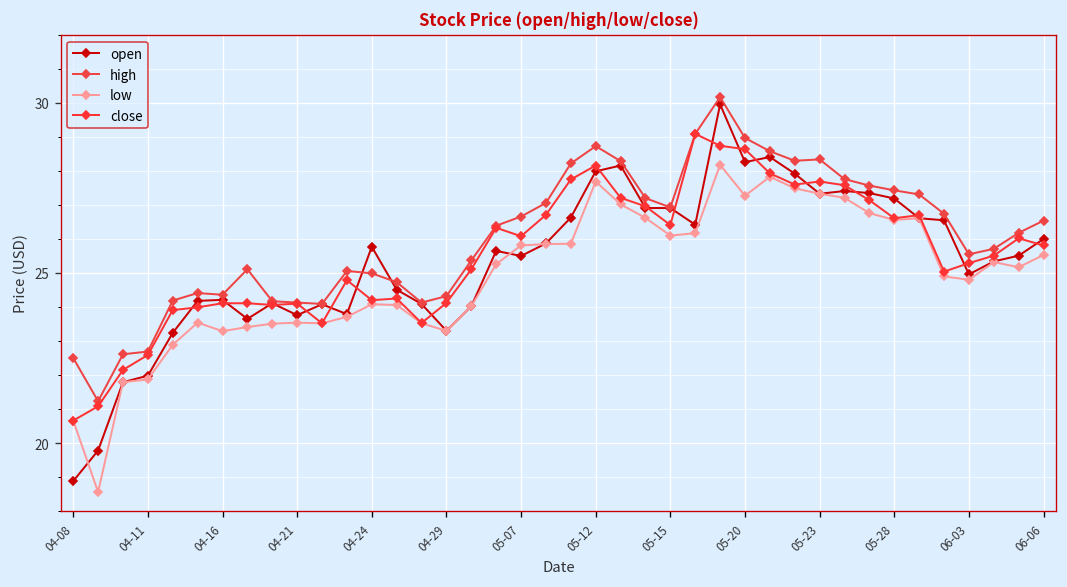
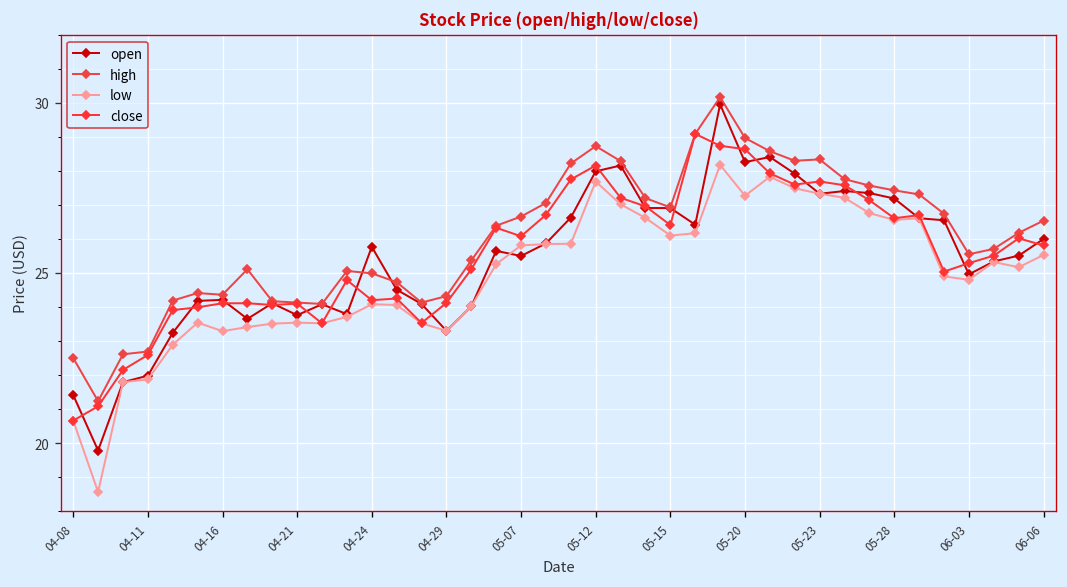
  {
    "open": {
-     "04-08": 18.9,
+     "04-08": 21.4,
      "04-11": 22.0,
      "04-16": 24.2,
      "04-21": 23.8,
      "04-24": 25.8,
      "05-07": 25.5,
      "05-12": 28.0,
      "05-20": 28.3,
      "05-28": 27.2,
      "06-03": 25.0,
      "06-06": 26.0
    },
    "low": {
      "04-11": 21.9,
      "04-16": 23.3,
      "04-21": 23.5,
      "04-24": 24.1,
      "05-07": 25.8,
      "05-12": 27.7,
      "05-15": 26.1,
      "05-20": 27.3,
      "06-03": 24.8,
      "06-06": 25.5
    }
  }
